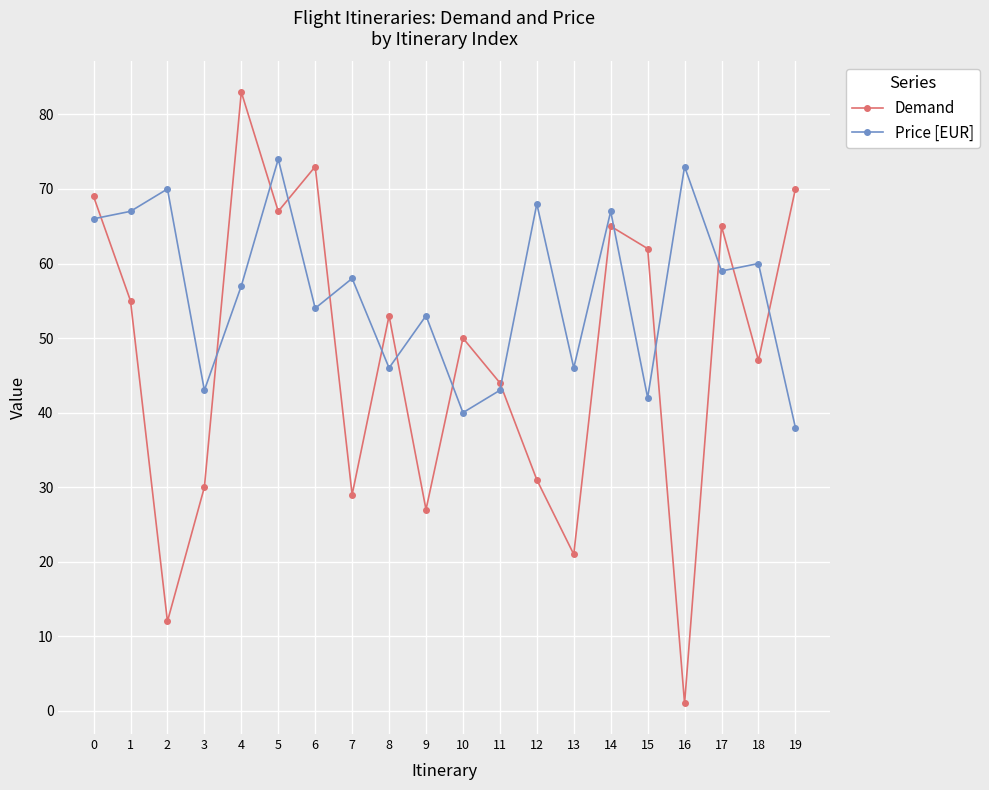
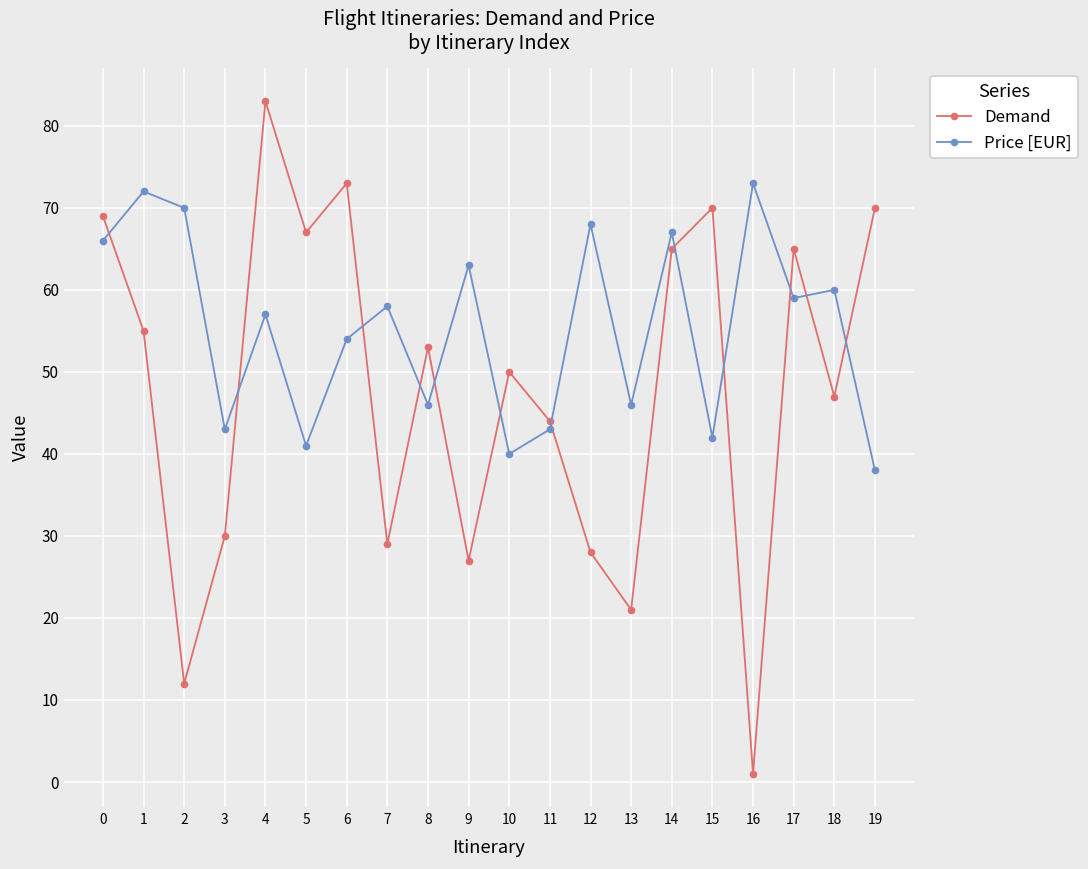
  {
    "Demand": {
      "0": 69,
      "1": 55,
      "2": 12,
      "3": 30,
      "4": 83,
      "5": 67,
      "6": 73,
      "7": 29,
      "8": 53,
      "9": 27,
      "10": 50,
      "11": 44,
-     "12": 31,
+     "12": 28,
      "13": 21,
      "14": 65,
-     "15": 62,
+     "15": 70,
      "16": 1,
      "17": 65,
      "18": 47,
      "19": 70
    },
    "Price [EUR]": {
      "0": 66,
-     "1": 67,
+     "1": 72,
      "2": 70,
      "3": 43,
      "4": 57,
-     "5": 74,
+     "5": 41,
      "6": 54,
      "7": 58,
      "8": 46,
-     "9": 53,
+     "9": 63,
      "10": 40,
      "11": 43,
      "12": 68,
      "13": 46,
      "14": 67,
      "15": 42,
      "16": 73,
      "17": 59,
      "18": 60,
      "19": 38
    }
  }
